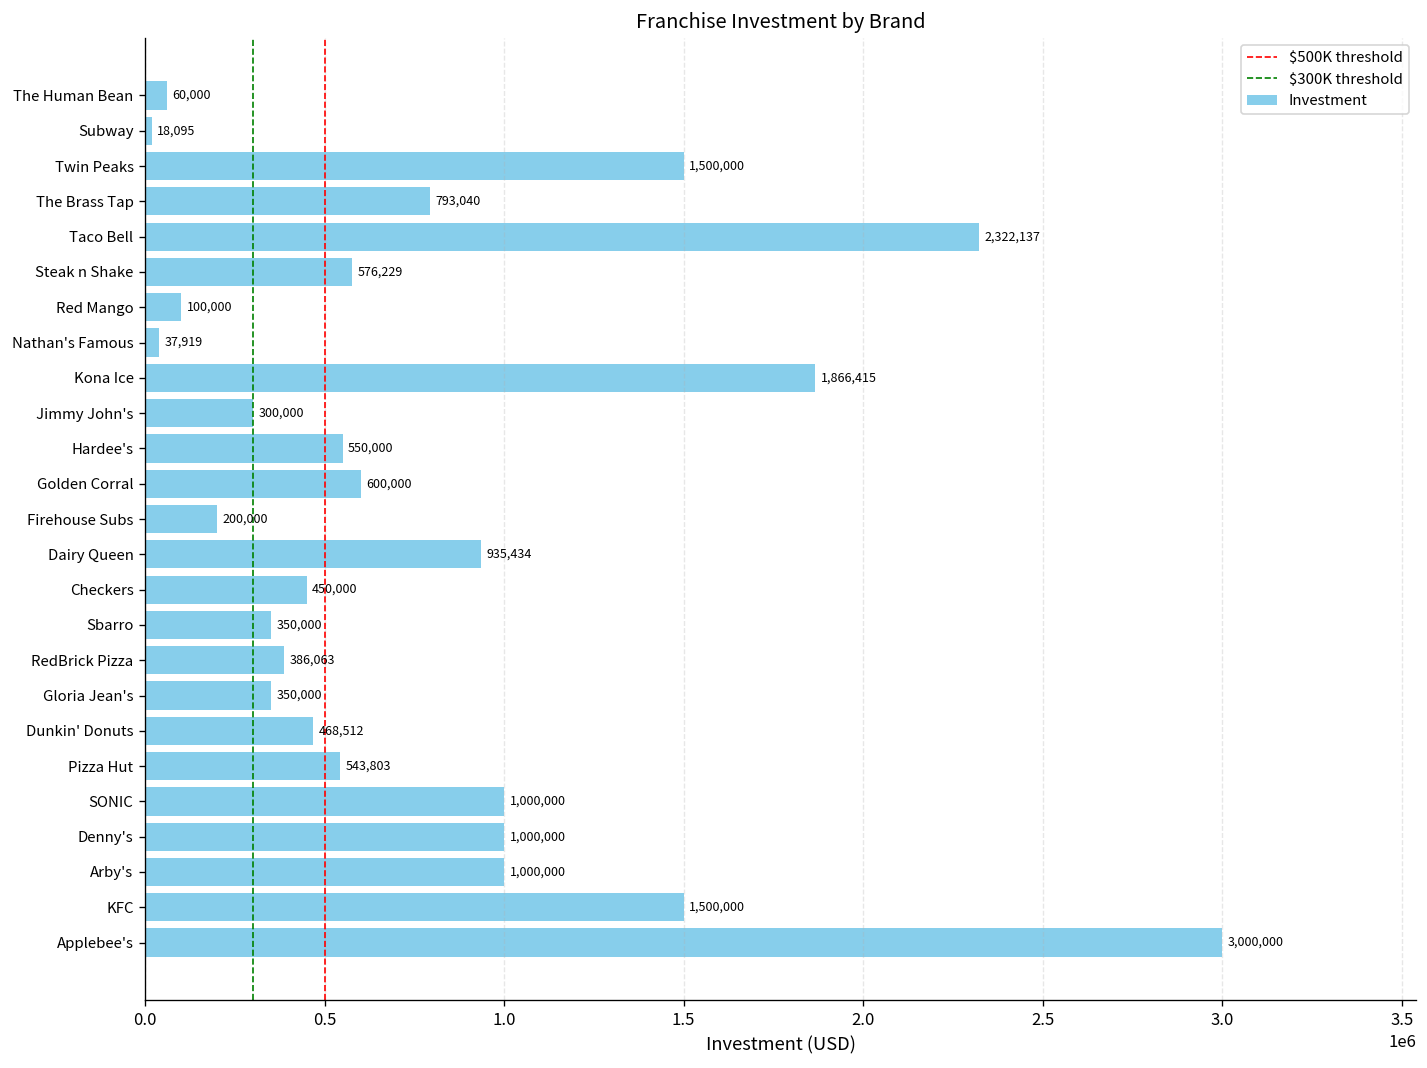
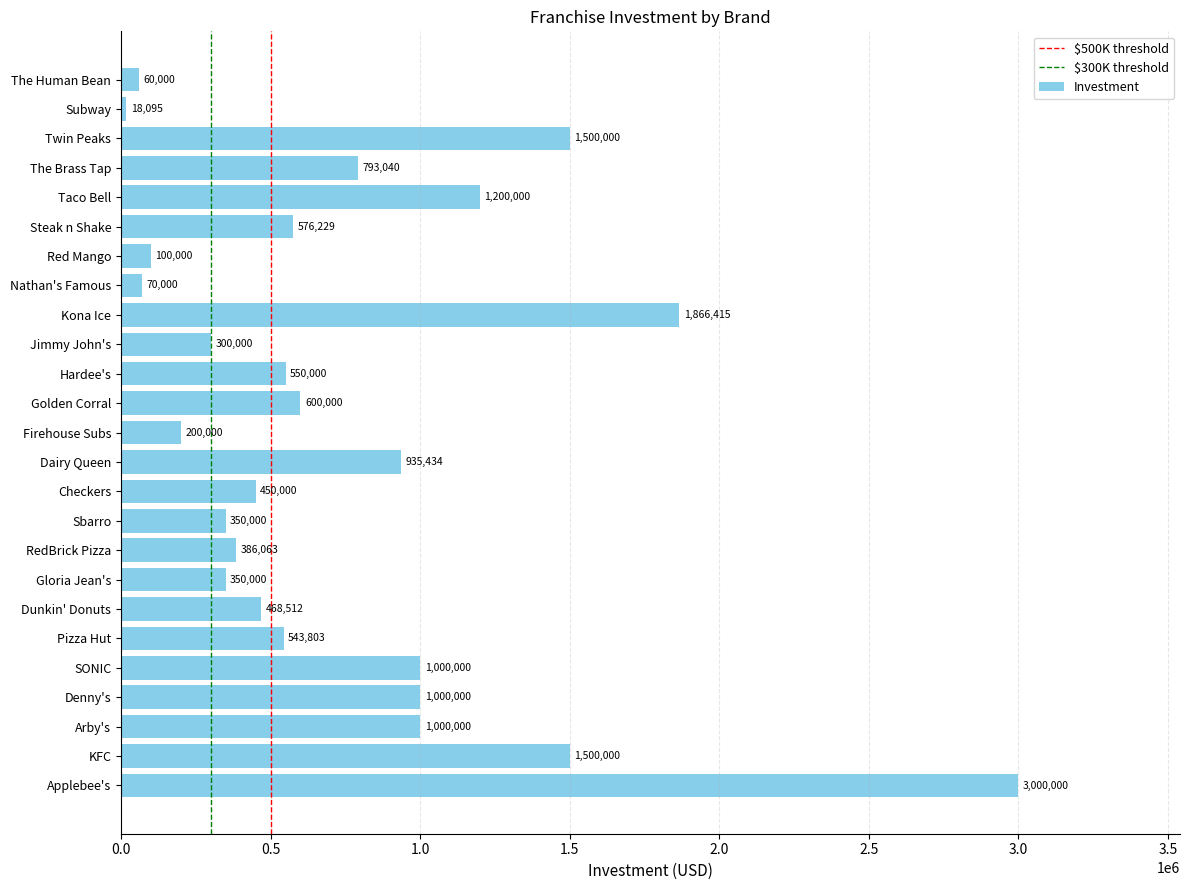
  {
    "The Human Bean": "60,000",
    "Subway": "18,095",
    "Twin Peaks": "1,500,000",
    "The Brass Tap": "793,040",
-   "Taco Bell": "2,322,137",
+   "Taco Bell": "1,200,000",
    "Steak n Shake": "576,229",
    "Red Mango": "100,000",
-   "Nathan's Famous": "37,919",
+   "Nathan's Famous": "70,000",
    "Kona Ice": "1,866,415",
    "Jimmy John's": "300,000",
    "Hardee's": "550,000",
    "Golden Corral": "600,000",
    "Firehouse Subs": "200,000",
    "Dairy Queen": "935,434",
    "Checkers": "450,000",
    "Sbarro": "350,000",
    "RedBrick Pizza": "386,063",
    "Gloria Jean's": "350,000",
    "Dunkin' Donuts": "468,512",
    "Pizza Hut": "543,803",
    "SONIC": "1,000,000",
    "Denny's": "1,000,000",
    "Arby's": "1,000,000",
    "KFC": "1,500,000",
    "Applebee's": "3,000,000"
  }
